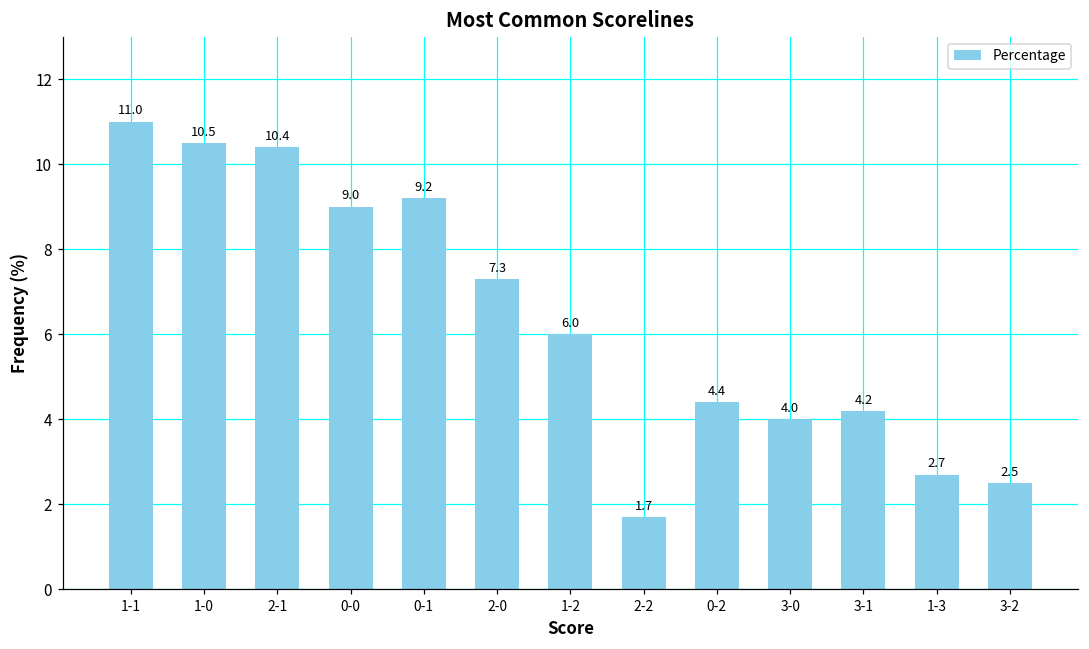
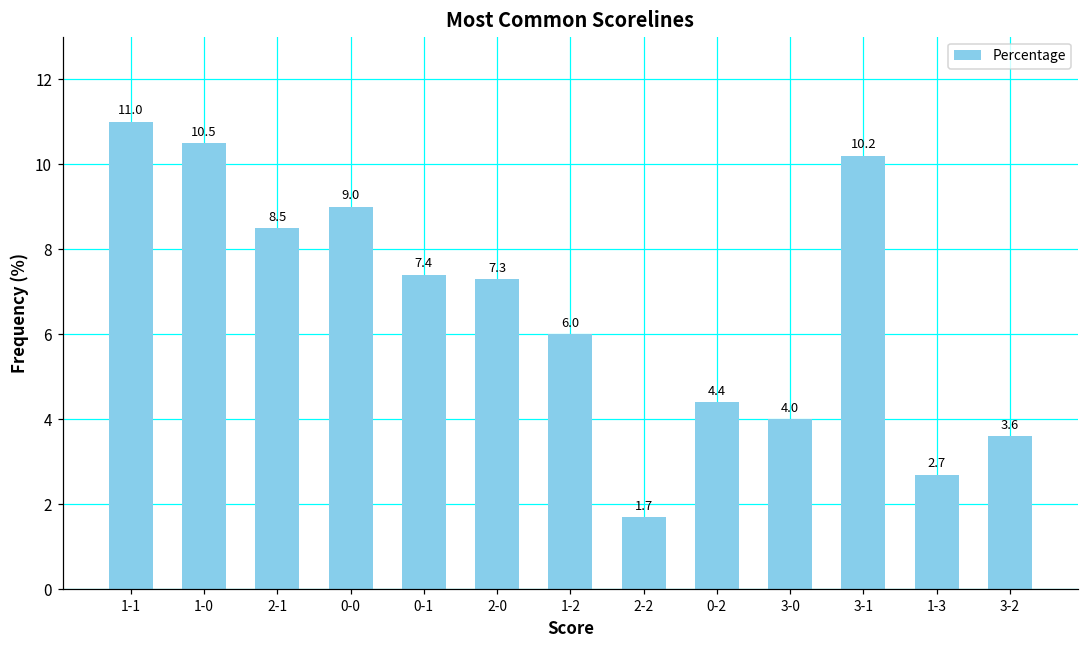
  {
    "1-1": 11.0,
    "1-0": 10.5,
-   "2-1": 10.4,
+   "2-1": 8.5,
    "0-0": 9.0,
-   "0-1": 9.2,
+   "0-1": 7.4,
    "2-0": 7.3,
    "1-2": 6.0,
    "2-2": 1.7,
    "0-2": 4.4,
    "3-0": 4.0,
-   "3-1": 4.2,
+   "3-1": 10.2,
    "1-3": 2.7,
-   "3-2": 2.5
+   "3-2": 3.6
  }
